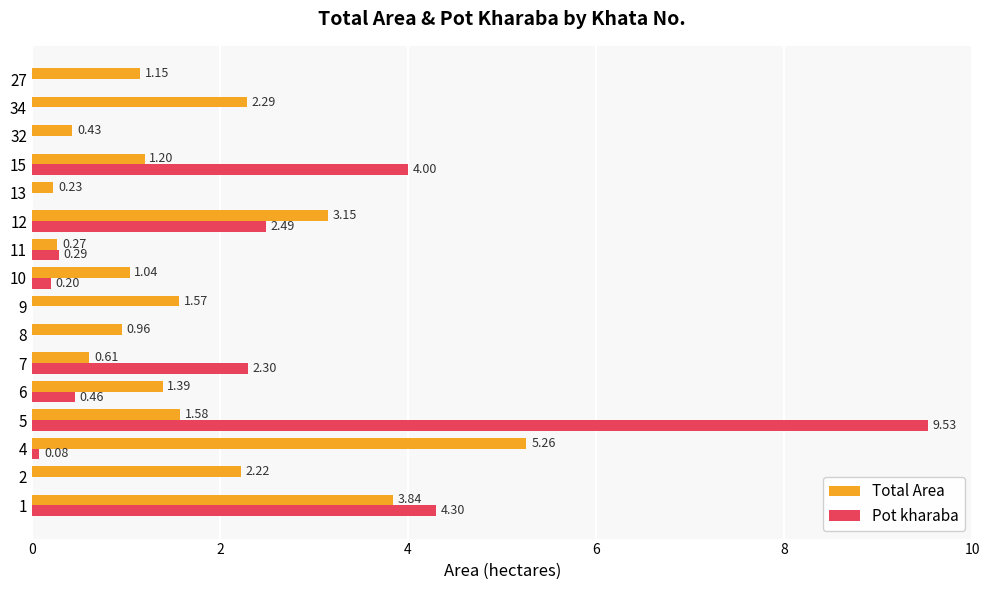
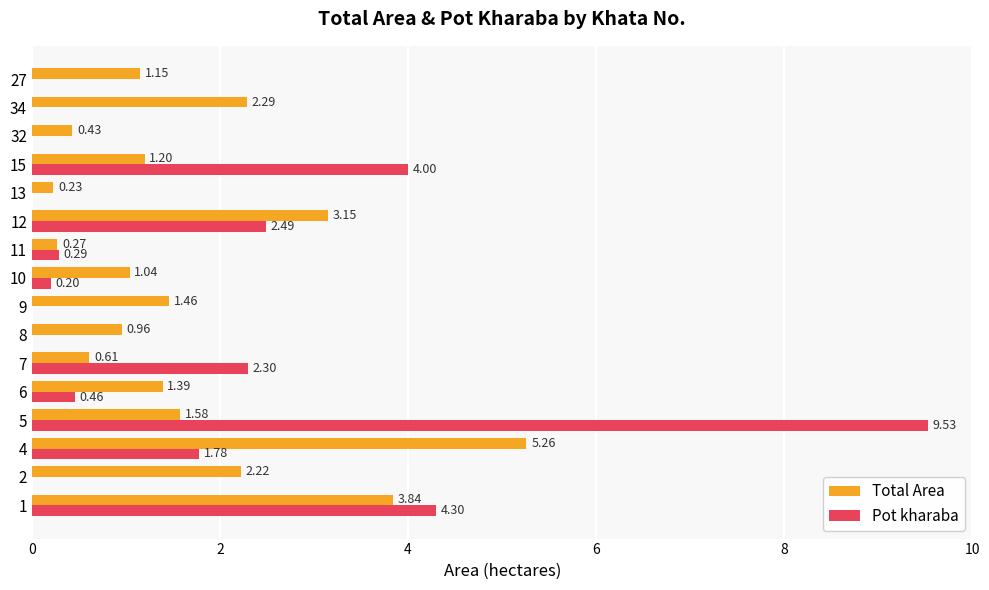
  {
    "Total Area": {
      "27": 1.15,
      "34": 2.29,
      "32": 0.43,
      "15": 1.20,
      "13": 0.23,
      "12": 3.15,
      "10": 1.04,
-     "9": 1.57,
+     "9": 1.46,
      "8": 0.96,
      "7": 0.61,
      "6": 1.39,
      "5": 1.58,
      "4": 5.26,
      "2": 2.22,
      "1": 3.84
    },
    "Pot kharaba": {
      "15": 4.00,
      "12": 2.49,
      "10": 0.20,
      "7": 2.30,
      "6": 0.46,
      "5": 9.53,
-     "4": 0.08,
+     "4": 1.78,
      "1": 4.30
    }
  }
